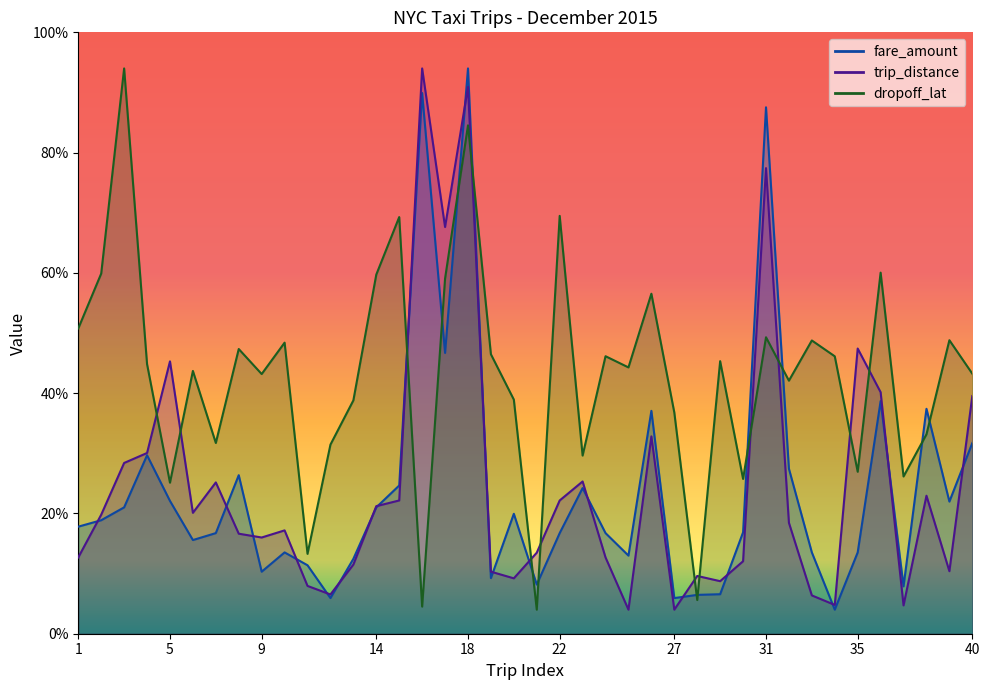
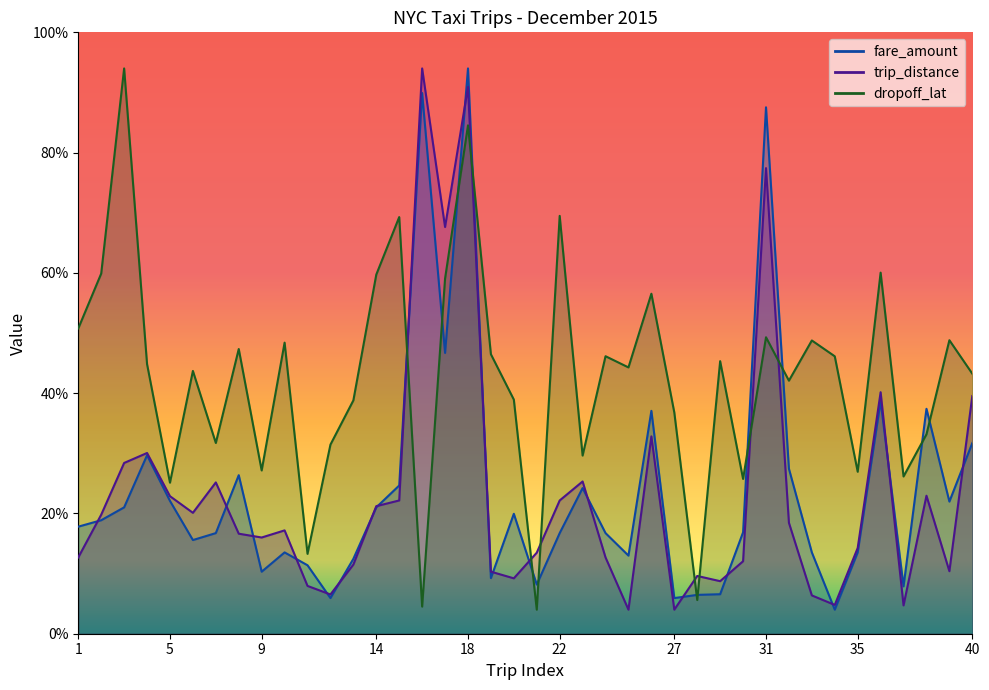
  {
    "trip_distance": {
      "1": "13%",
-     "5": "45%",
+     "5": "23%",
      "9": "16%",
      "18": "91%",
      "22": "22%",
      "27": "4%",
      "31": "77%",
-     "35": "47%",
+     "35": "14%",
      "40": "40%"
    },
    "dropoff_lat": {
      "1": "51%",
      "5": "25%",
-     "9": "43%",
+     "9": "27%",
      "14": "60%",
      "18": "85%",
      "22": "69%",
      "27": "37%",
      "31": "49%",
      "35": "27%",
      "40": "43%"
    }
  }
